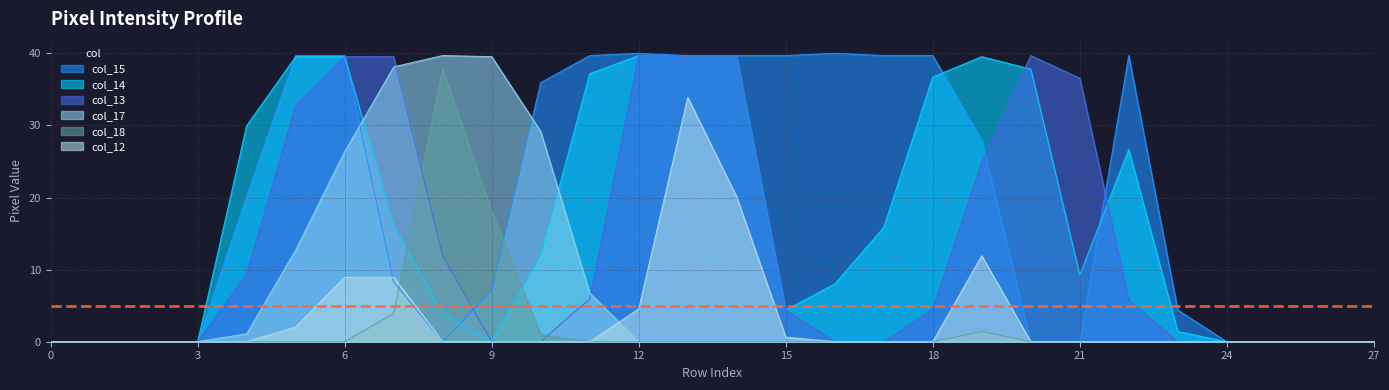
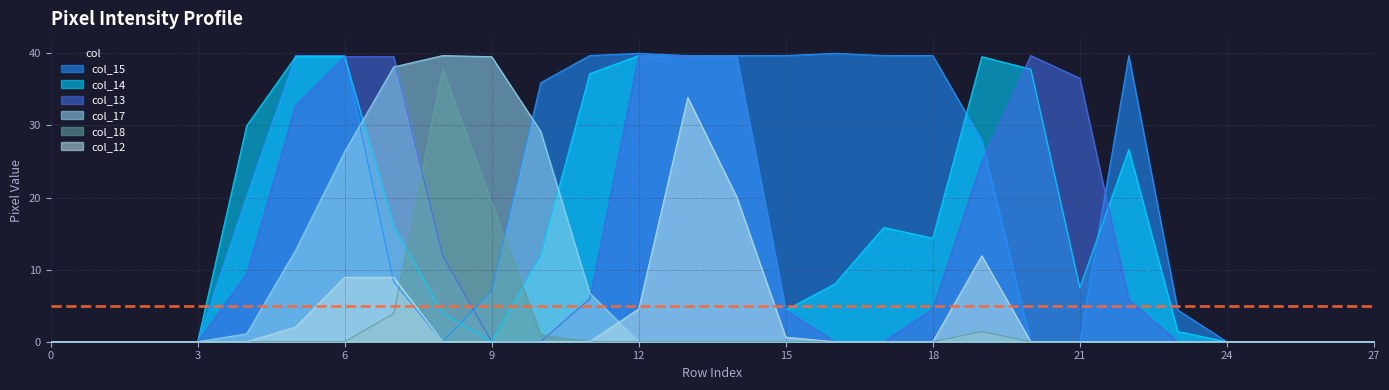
  {
    "col_14": {
-     "18": 37,
-     "21": 9
+     "18": 14,
+     "21": 7
    },
    "col_18": {
      "6": 0,
-     "9": 18
+     "9": 19
    }
  }
